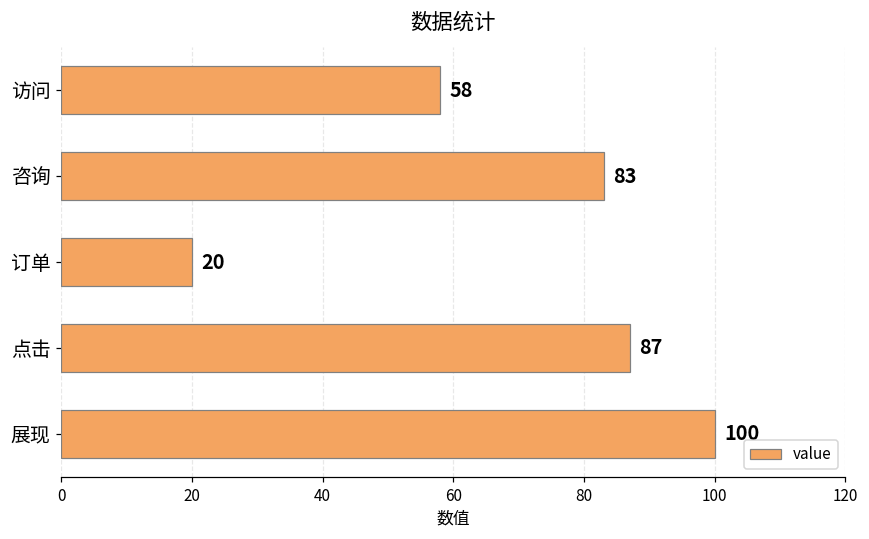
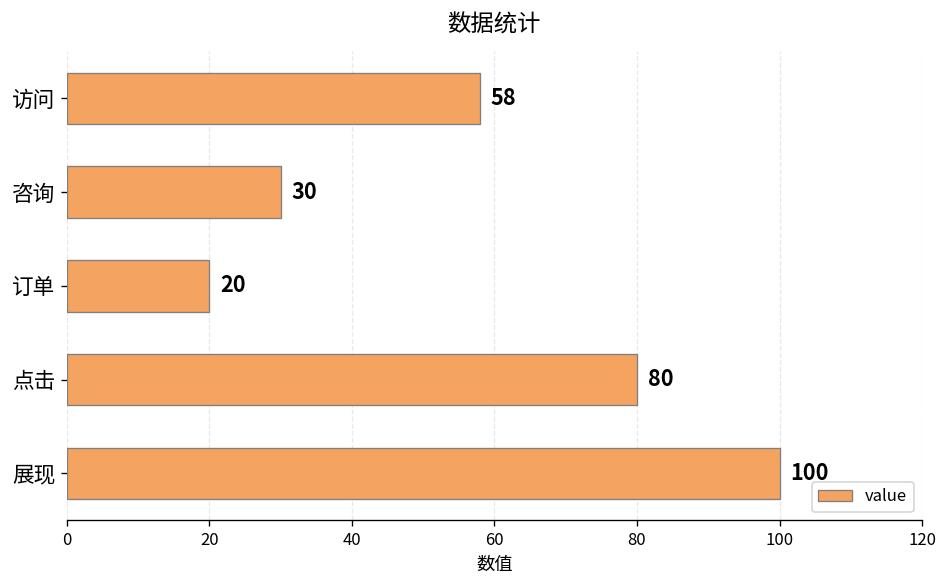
  {
    "访问": 58,
-   "咨询": 83,
+   "咨询": 30,
    "订单": 20,
-   "点击": 87
+   "点击": 80
  }
